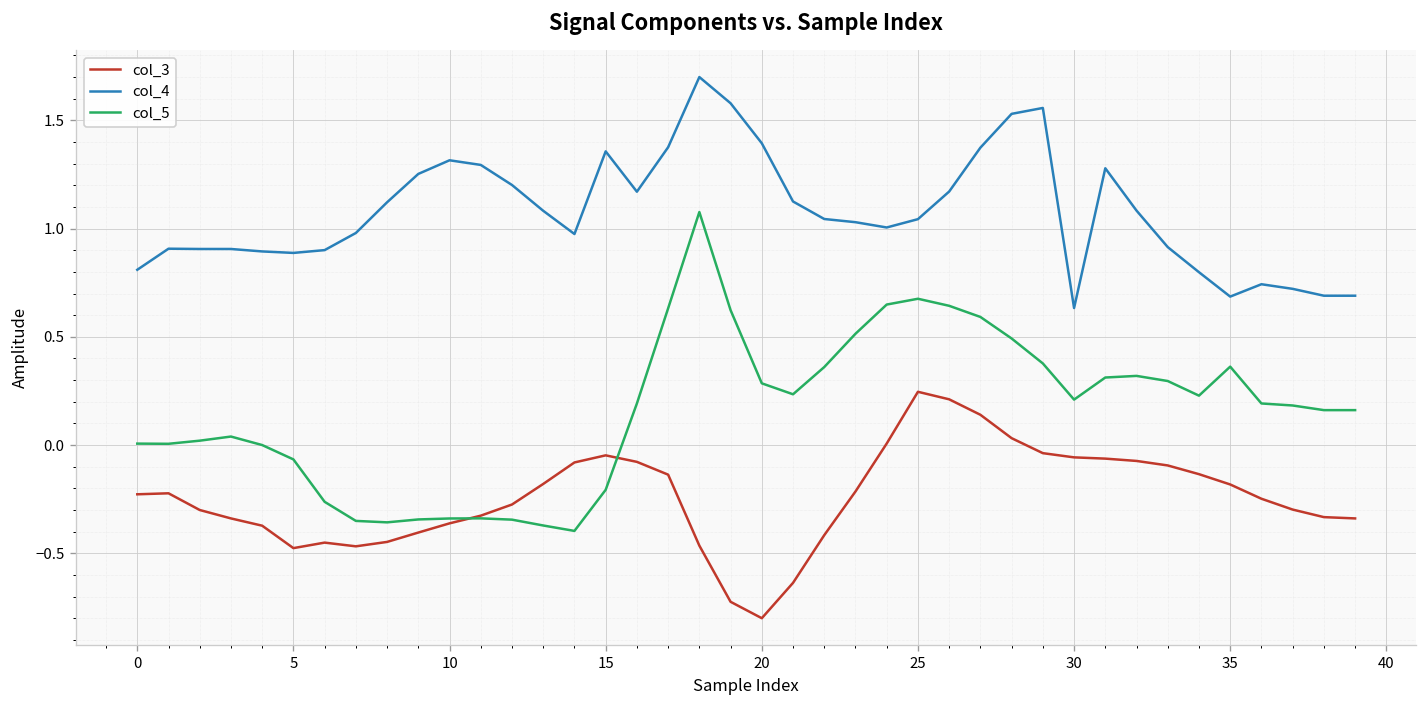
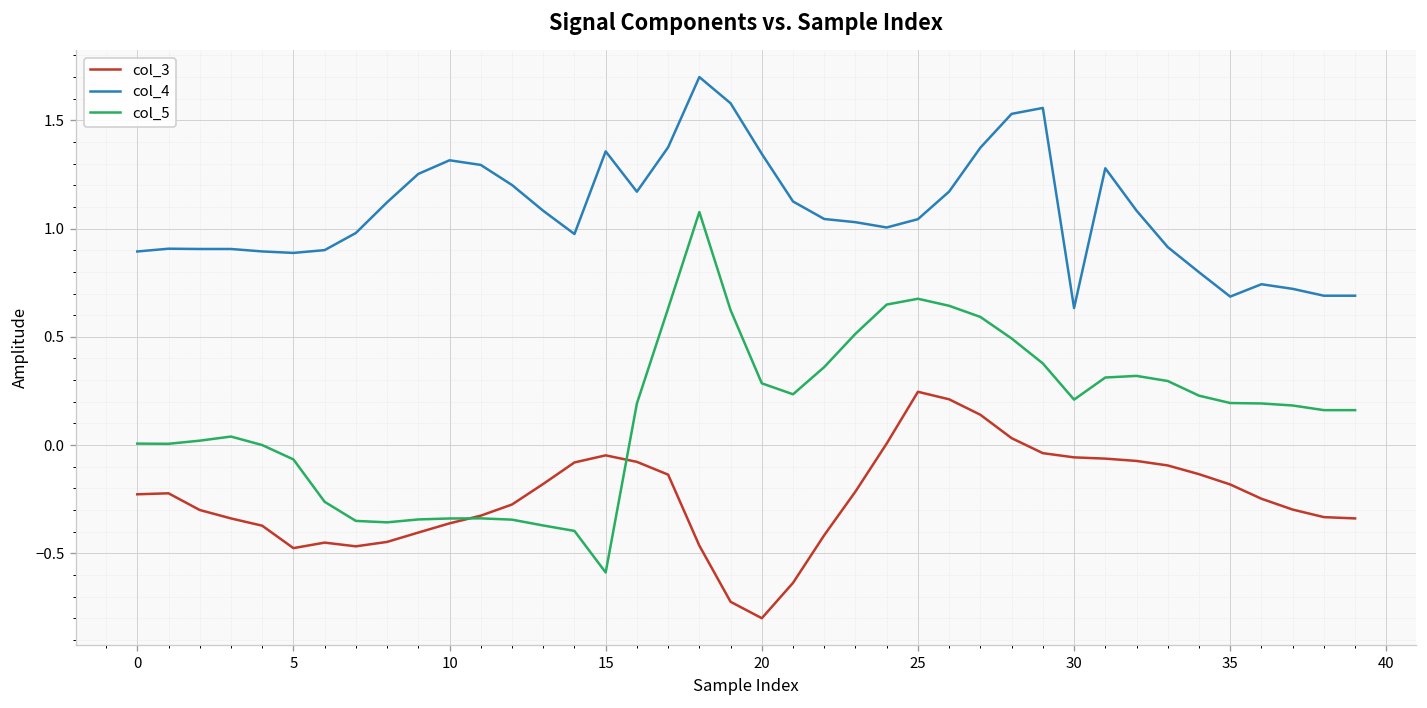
  {
    "col_3": {
      "0": -0.23,
      "5": -0.48,
      "10": -0.36,
      "15": -0.05,
      "20": -0.80,
      "25": 0.25,
      "30": -0.06,
      "35": -0.18
    },
    "col_4": {
-     "0": 0.81,
+     "0": 0.89,
      "5": 0.89,
      "10": 1.32,
      "15": 1.36,
-     "20": 1.39,
+     "20": 1.34,
      "25": 1.04,
      "30": 0.63,
      "35": 0.69
    },
    "col_5": {
      "0": 0.01,
      "5": -0.07,
      "10": -0.34,
-     "15": -0.21,
+     "15": -0.59,
      "20": 0.29,
      "25": 0.68,
      "30": 0.21,
-     "35": 0.36
+     "35": 0.19
    }
  }
